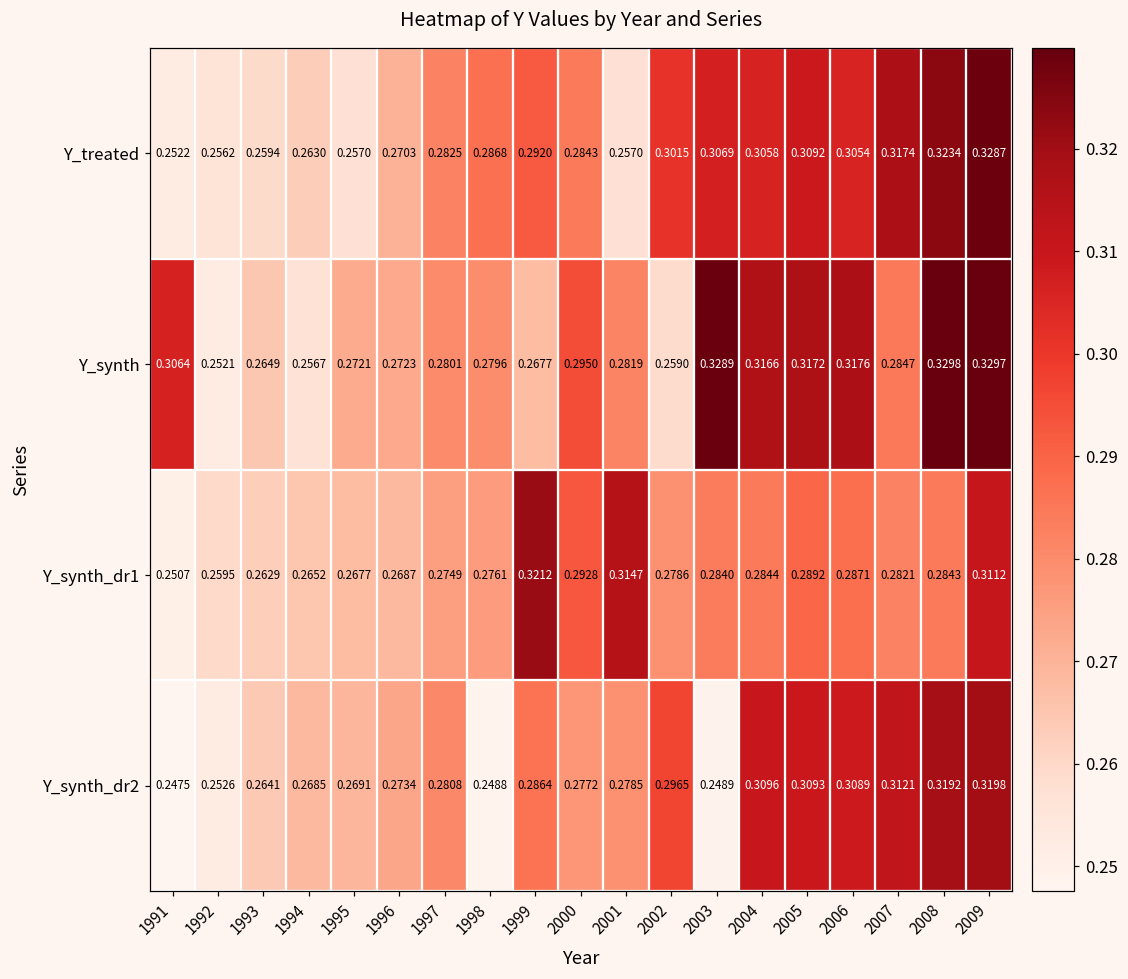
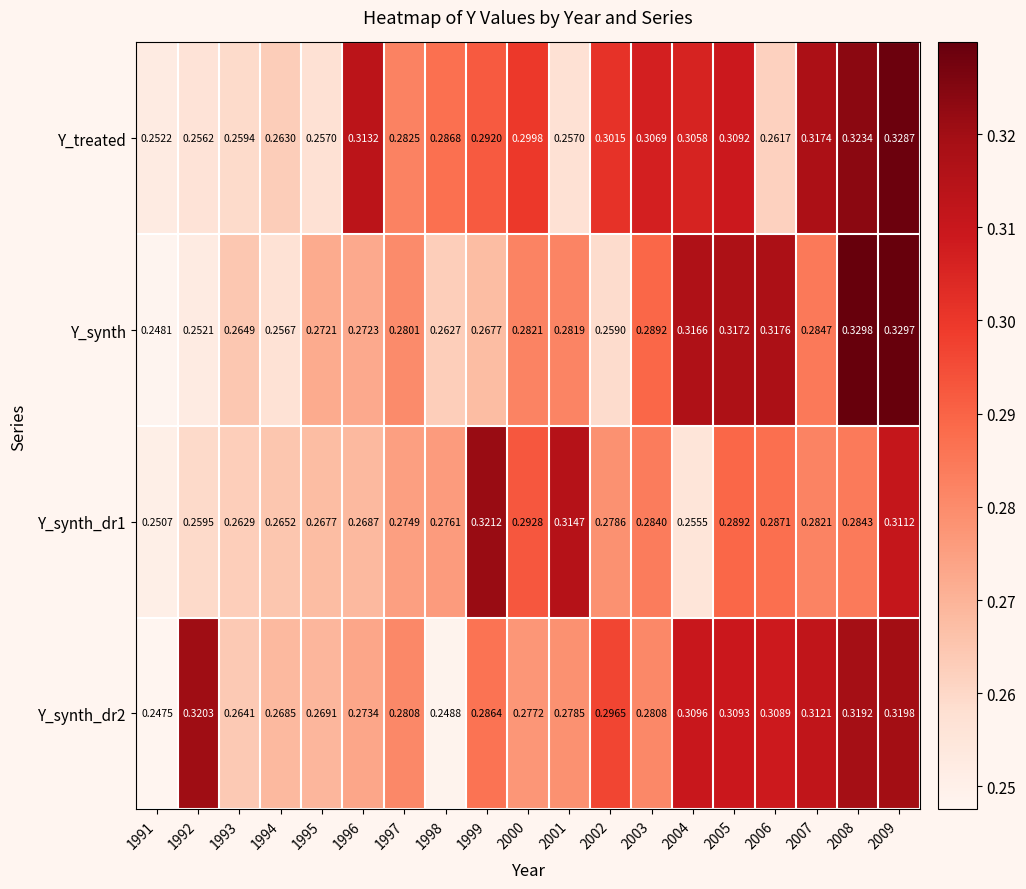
  {
    "Y_treated": {
      "1991": 0.2522,
      "1992": 0.2562,
      "1993": 0.2594,
      "1994": 0.2630,
      "1995": 0.2570,
-     "1996": 0.2703,
+     "1996": 0.3132,
      "1997": 0.2825,
      "1998": 0.2868,
      "1999": 0.2920,
-     "2000": 0.2843,
+     "2000": 0.2998,
      "2001": 0.2570,
      "2002": 0.3015,
      "2003": 0.3069,
      "2004": 0.3058,
      "2005": 0.3092,
-     "2006": 0.3054,
+     "2006": 0.2617,
      "2007": 0.3174,
      "2008": 0.3234,
      "2009": 0.3287
    },
    "Y_synth": {
-     "1991": 0.3064,
+     "1991": 0.2481,
      "1992": 0.2521,
      "1993": 0.2649,
      "1994": 0.2567,
      "1995": 0.2721,
      "1996": 0.2723,
      "1997": 0.2801,
-     "1998": 0.2796,
+     "1998": 0.2627,
      "1999": 0.2677,
-     "2000": 0.2950,
+     "2000": 0.2821,
      "2001": 0.2819,
      "2002": 0.2590,
-     "2003": 0.3289,
+     "2003": 0.2892,
      "2004": 0.3166,
      "2005": 0.3172,
      "2006": 0.3176,
      "2007": 0.2847,
      "2008": 0.3298,
      "2009": 0.3297
    },
    "Y_synth_dr1": {
      "1991": 0.2507,
      "1992": 0.2595,
      "1993": 0.2629,
      "1994": 0.2652,
      "1995": 0.2677,
      "1996": 0.2687,
      "1997": 0.2749,
      "1998": 0.2761,
      "1999": 0.3212,
      "2000": 0.2928,
      "2001": 0.3147,
      "2002": 0.2786,
      "2003": 0.2840,
-     "2004": 0.2844,
+     "2004": 0.2555,
      "2005": 0.2892,
      "2006": 0.2871,
      "2007": 0.2821,
      "2008": 0.2843,
      "2009": 0.3112
    },
    "Y_synth_dr2": {
      "1991": 0.2475,
-     "1992": 0.2526,
+     "1992": 0.3203,
      "1993": 0.2641,
      "1994": 0.2685,
      "1995": 0.2691,
      "1996": 0.2734,
      "1997": 0.2808,
      "1998": 0.2488,
      "1999": 0.2864,
      "2000": 0.2772,
      "2001": 0.2785,
      "2002": 0.2965,
-     "2003": 0.2489,
+     "2003": 0.2808,
      "2004": 0.3096,
      "2005": 0.3093,
      "2006": 0.3089,
      "2007": 0.3121,
      "2008": 0.3192,
      "2009": 0.3198
    }
  }
